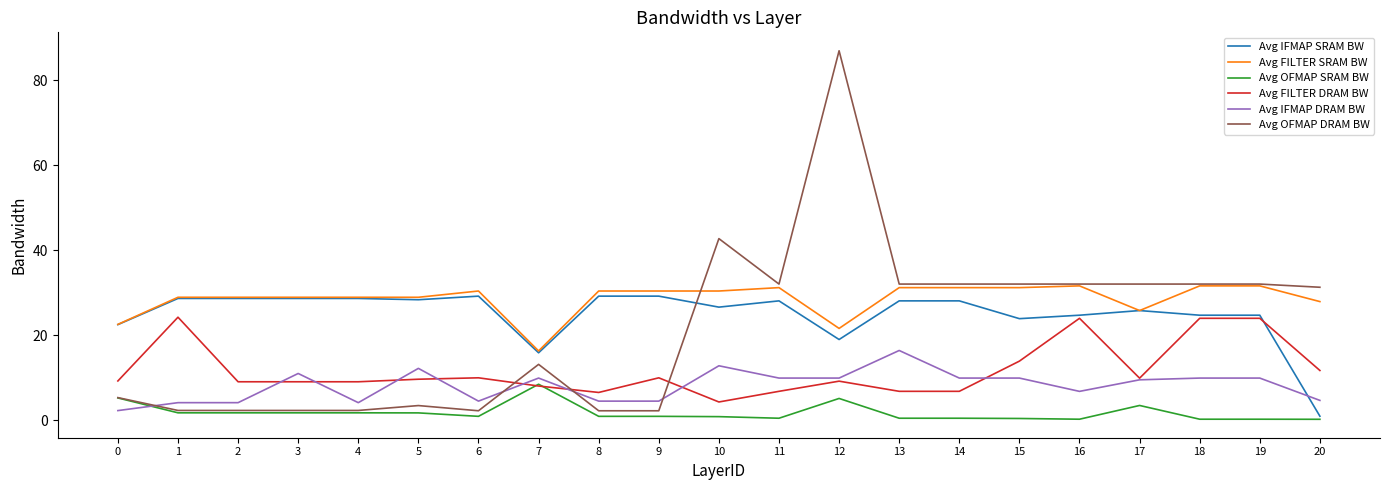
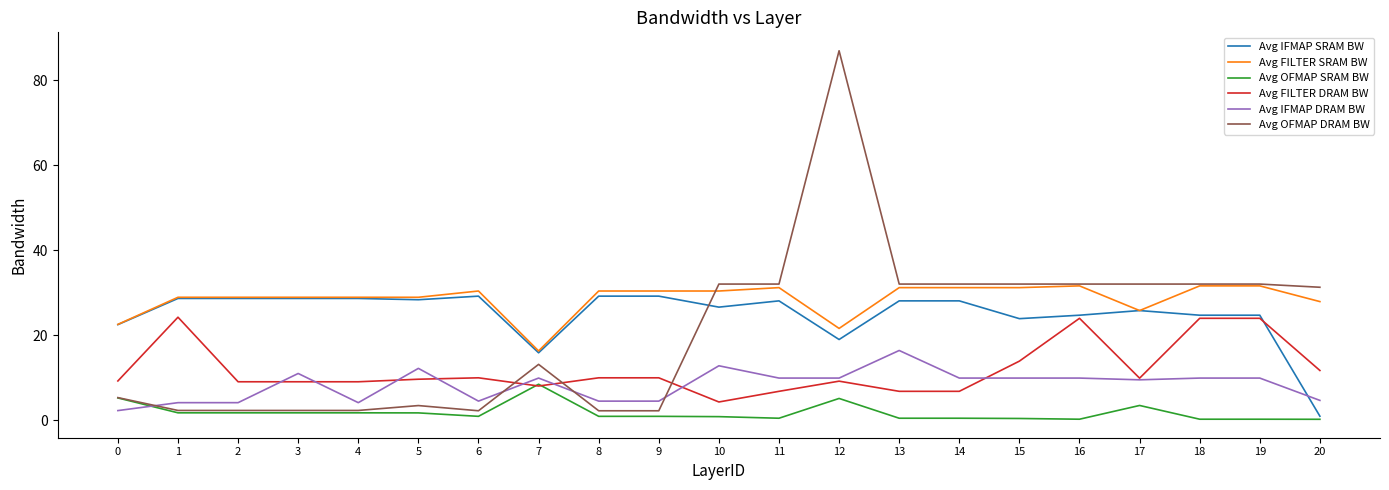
  {
    "Avg IFMAP SRAM BW": {
      "6": 29,
      "8": 29,
      "9": 29,
      "10": 27,
      "11": 28,
      "12": 19,
      "13": 28,
      "14": 28,
      "15": 24,
      "16": 25,
      "18": 25,
      "19": 25,
      "20": 1
    },
    "Avg FILTER SRAM BW": {
      "6": 30,
      "8": 30,
      "9": 30,
      "10": 30,
      "11": 31,
      "12": 22,
      "13": 31,
      "14": 31,
      "15": 31,
      "20": 28
    },
    "Avg OFMAP SRAM BW": {
      "5": 2,
      "6": 1,
      "8": 1,
      "9": 1,
      "10": 1,
      "11": 0,
      "12": 5,
      "13": 0,
      "14": 0,
      "15": 0,
      "16": 0,
      "17": 3,
      "18": 0,
      "19": 0,
      "20": 0
    },
    "Avg FILTER DRAM BW": {
      "0": 9,
      "1": 24,
      "2": 9,
      "3": 9,
      "4": 9,
      "5": 10,
      "6": 10,
-     "8": 6,
+     "8": 10,
      "9": 10,
      "10": 4,
      "11": 7,
      "12": 9,
      "13": 7,
      "14": 7,
      "15": 14,
      "16": 24,
      "18": 24,
      "19": 24,
      "20": 12
    },
    "Avg IFMAP DRAM BW": {
      "0": 2,
      "1": 4,
      "2": 4,
      "3": 11,
      "4": 4,
      "5": 12,
      "6": 4,
      "7": 10,
      "8": 4,
      "9": 4,
      "10": 13,
      "11": 10,
      "12": 10,
      "13": 16,
      "14": 10,
      "15": 10,
-     "16": 7,
+     "16": 10,
      "18": 10,
      "19": 10,
      "20": 5
    },
    "Avg OFMAP DRAM BW": {
      "5": 3,
      "6": 2,
      "7": 13,
      "8": 2,
      "9": 2,
-     "10": 43,
+     "10": 32,
      "11": 32,
      "12": 87,
      "13": 32,
      "14": 32,
      "15": 32,
      "17": 32,
      "20": 31
    }
  }
